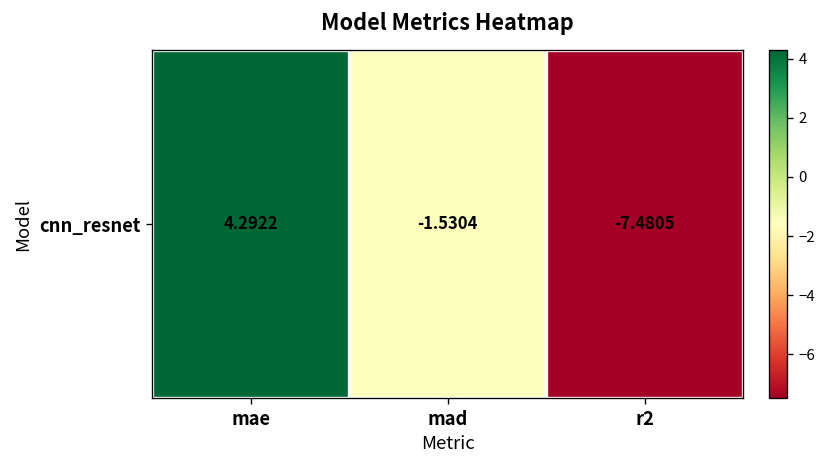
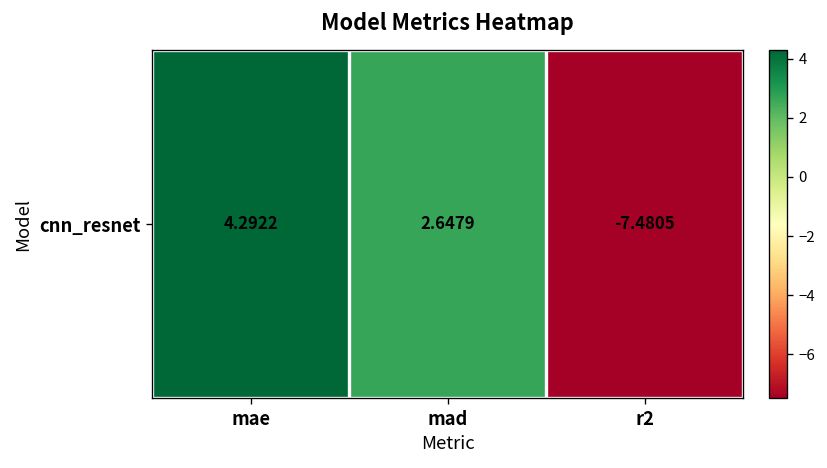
  {
    "cnn_resnet": {
      "mae": 4.2922,
-     "mad": -1.5304,
+     "mad": 2.6479,
      "r2": -7.4805
    }
  }
